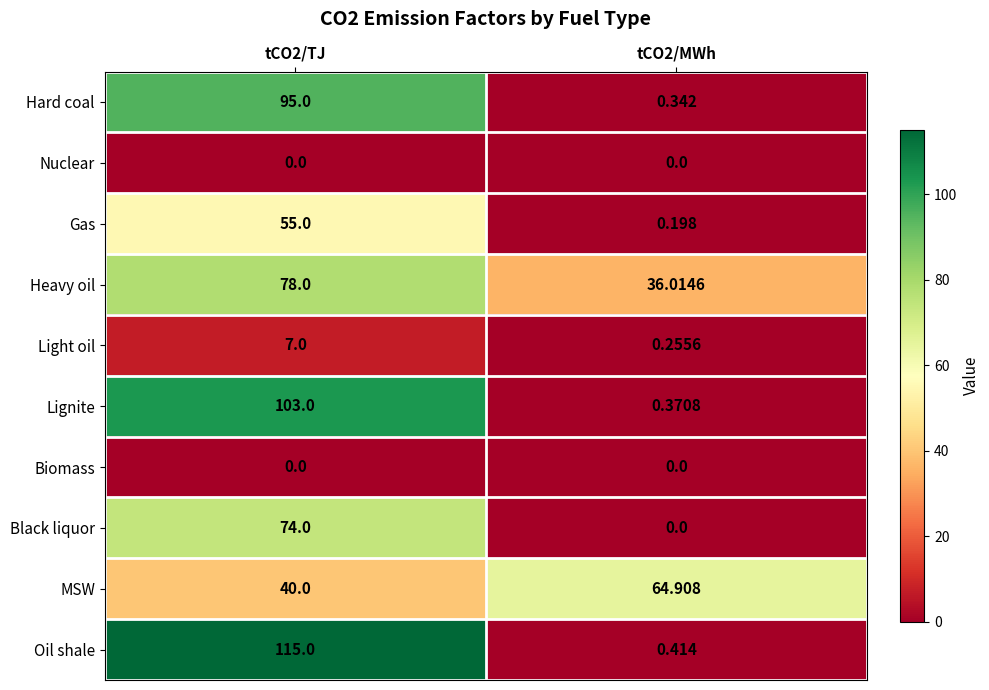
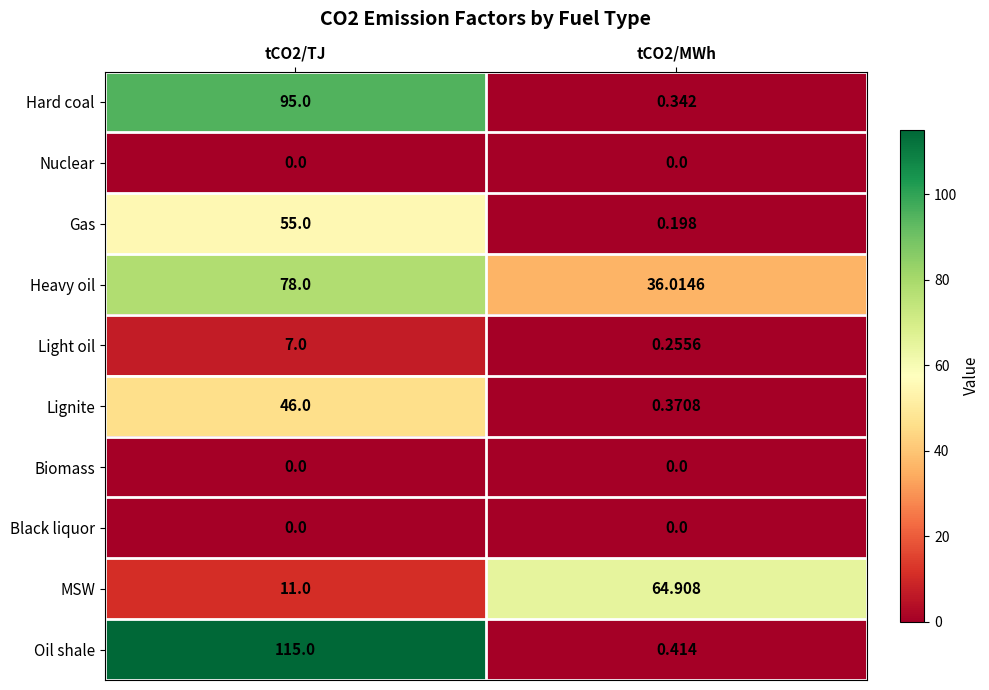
  {
    "Hard coal": {
      "tCO2/TJ": 95.0,
      "tCO2/MWh": 0.342
    },
    "Nuclear": {
      "tCO2/TJ": 0.0,
      "tCO2/MWh": 0.0
    },
    "Gas": {
      "tCO2/TJ": 55.0,
      "tCO2/MWh": 0.198
    },
    "Heavy oil": {
      "tCO2/TJ": 78.0,
      "tCO2/MWh": 36.0146
    },
    "Light oil": {
      "tCO2/TJ": 7.0,
      "tCO2/MWh": 0.2556
    },
    "Lignite": {
-     "tCO2/TJ": 103.0,
+     "tCO2/TJ": 46.0,
      "tCO2/MWh": 0.3708
    },
    "Biomass": {
      "tCO2/TJ": 0.0,
      "tCO2/MWh": 0.0
    },
    "Black liquor": {
-     "tCO2/TJ": 74.0,
+     "tCO2/TJ": 0.0,
      "tCO2/MWh": 0.0
    },
    "MSW": {
-     "tCO2/TJ": 40.0,
+     "tCO2/TJ": 11.0,
      "tCO2/MWh": 64.908
    },
    "Oil shale": {
      "tCO2/TJ": 115.0,
      "tCO2/MWh": 0.414
    }
  }
